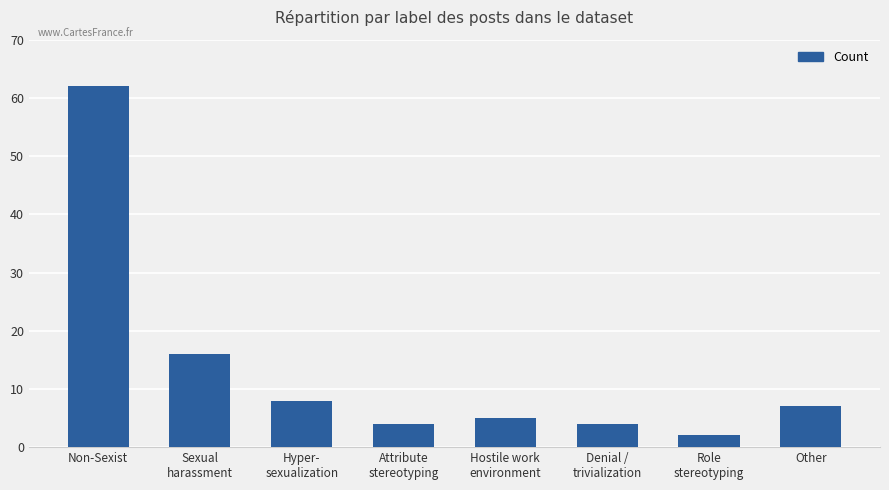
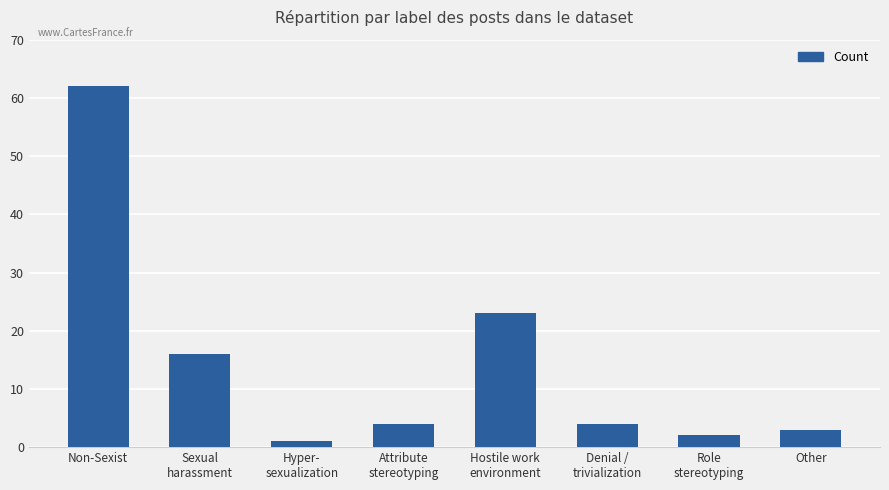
  {
    "Non-Sexist": 62,
    "Sexual harassment": 16,
-   "Hyper- sexualization": 8,
+   "Hyper- sexualization": 1,
    "Attribute stereotyping": 4,
-   "Hostile work environment": 5,
+   "Hostile work environment": 23,
    "Denial / trivialization": 4,
    "Role stereotyping": 2,
-   "Other": 7
+   "Other": 3
  }
